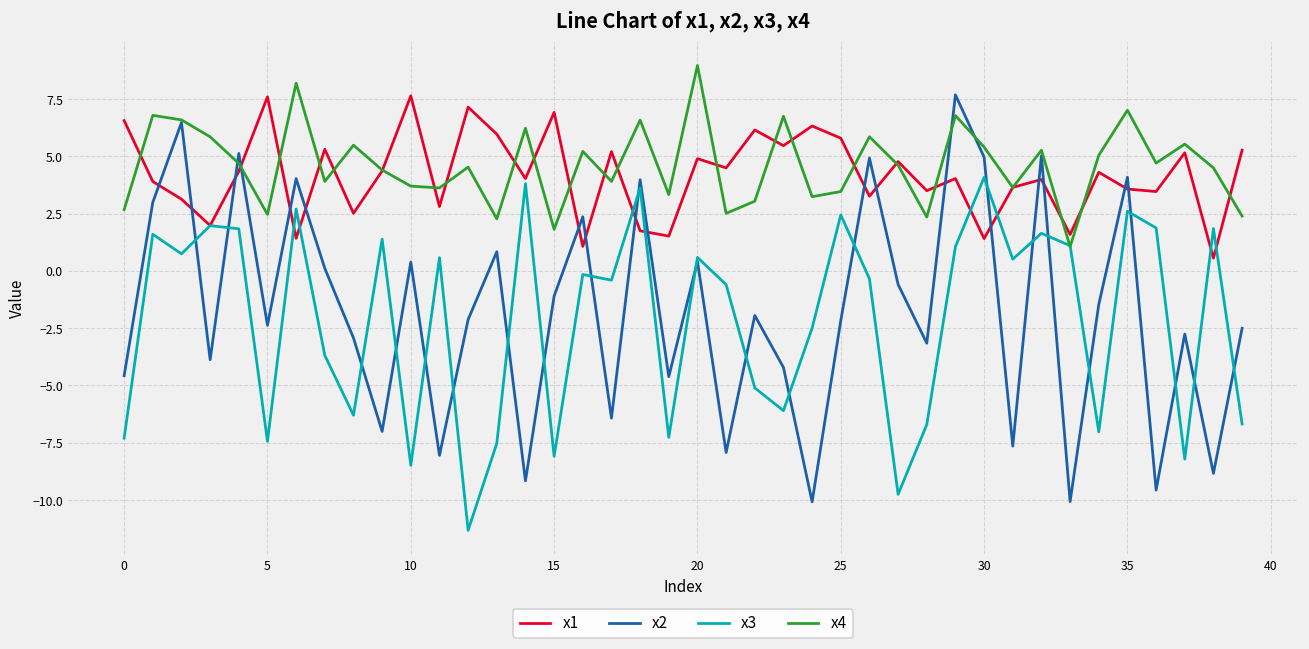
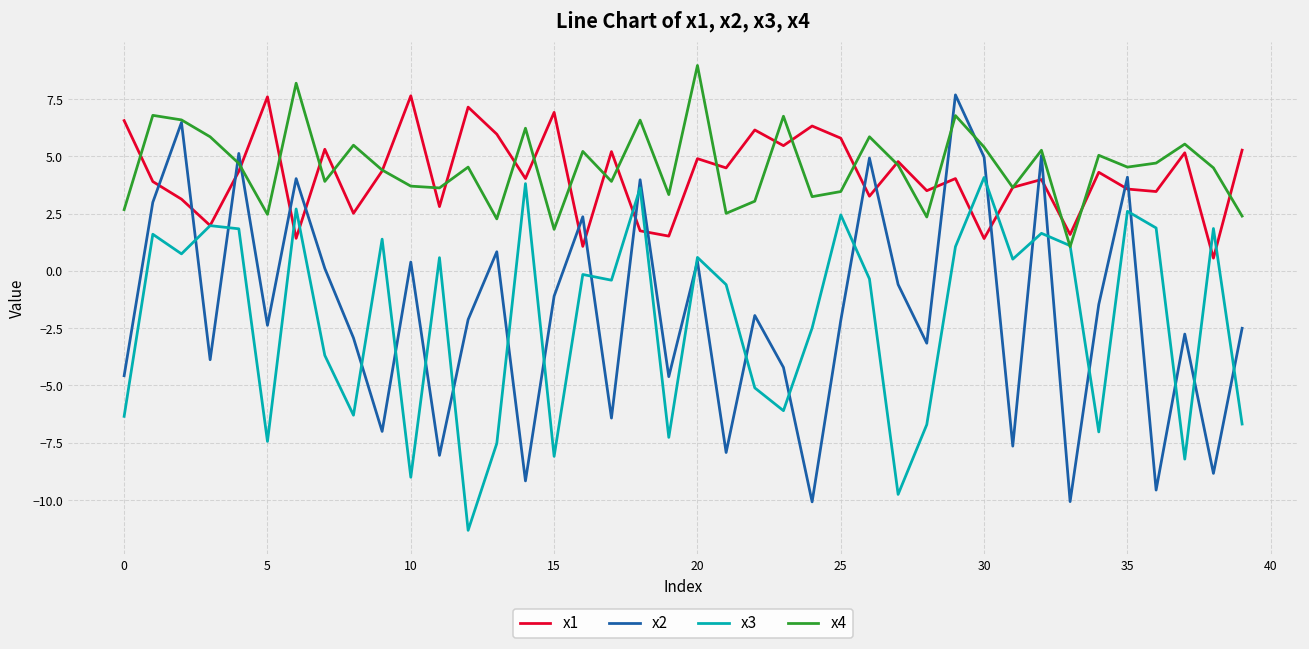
  {
    "x1": {
      "0": 6.6,
      "5": 7.6,
      "10": 7.6,
      "15": 6.9,
      "20": 4.9,
      "25": 5.8,
      "30": 1.4,
      "35": 3.6
    },
    "x2": {
      "0": -4.6,
      "5": -2.4,
      "10": 0.4,
      "15": -1.1,
      "20": 0.4,
      "25": -2.2,
      "30": 5.0,
      "35": 4.1
    },
    "x3": {
-     "0": -7.3,
+     "0": -6.3,
      "5": -7.4,
-     "10": -8.5,
+     "10": -9.0,
      "15": -8.1,
      "20": 0.6,
      "25": 2.4,
      "30": 4.1,
      "35": 2.6
    },
    "x4": {
      "0": 2.7,
      "5": 2.5,
      "10": 3.7,
      "15": 1.8,
      "20": 9.0,
      "25": 3.5,
      "30": 5.4,
-     "35": 7.0
+     "35": 4.5
    }
  }
